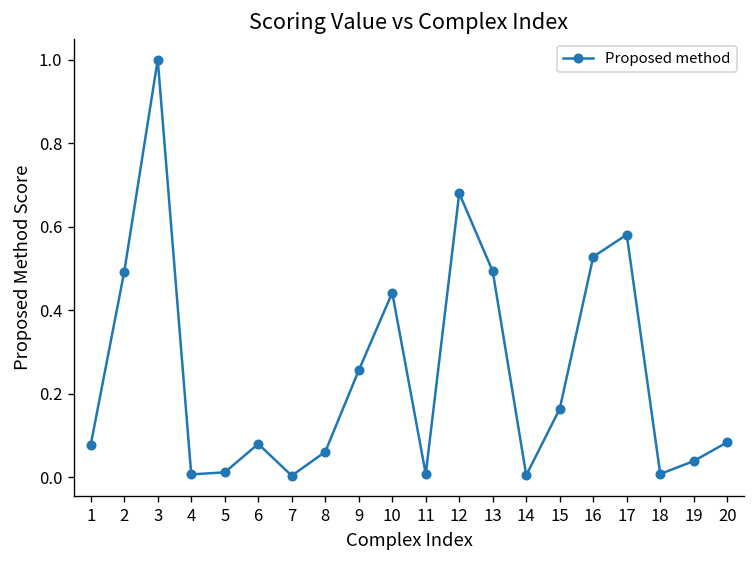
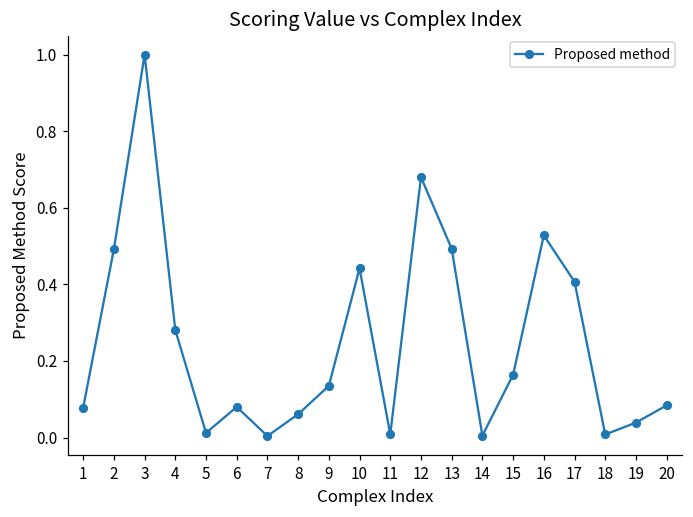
  {
    "1": 0.08,
    "2": 0.49,
    "3": 1.00,
-   "4": 0.01,
+   "4": 0.28,
    "5": 0.01,
    "6": 0.08,
    "7": 0.00,
    "8": 0.06,
-   "9": 0.26,
+   "9": 0.14,
    "10": 0.44,
    "11": 0.01,
    "12": 0.68,
    "13": 0.49,
    "14": 0.01,
    "15": 0.16,
    "16": 0.53,
-   "17": 0.58,
+   "17": 0.41,
    "18": 0.01,
    "19": 0.04,
    "20": 0.08
  }
